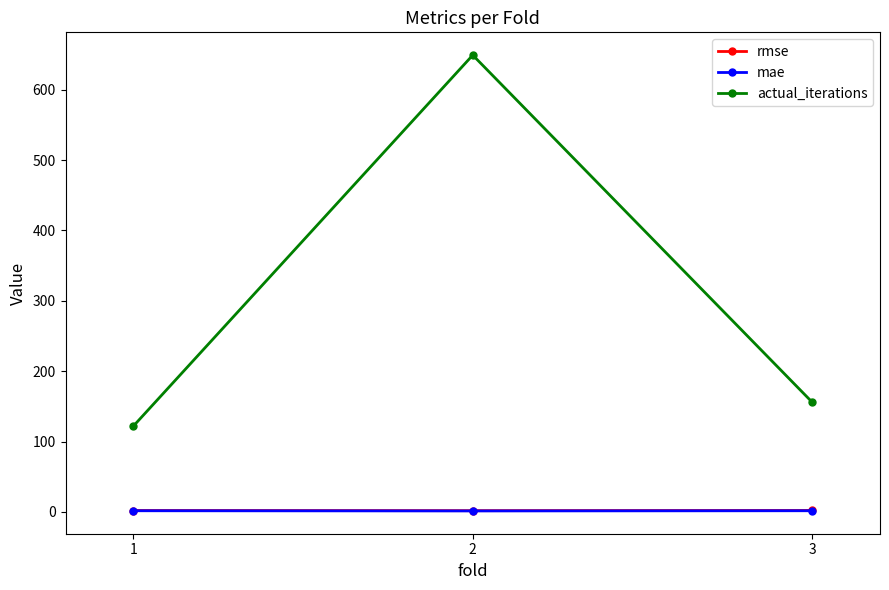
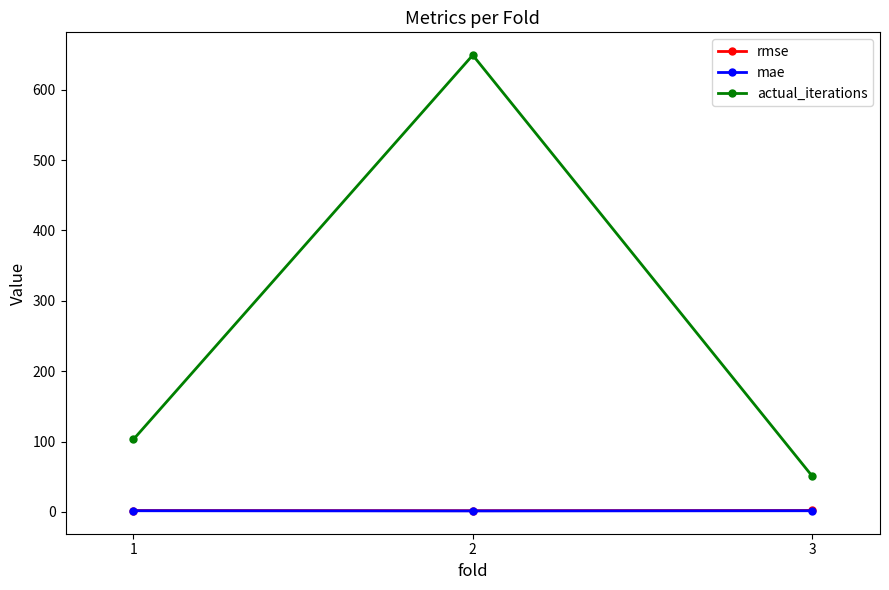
  {
    "actual_iterations": {
-     "1": 120,
+     "1": 100,
      "2": 650,
-     "3": 160
+     "3": 50
    }
  }
